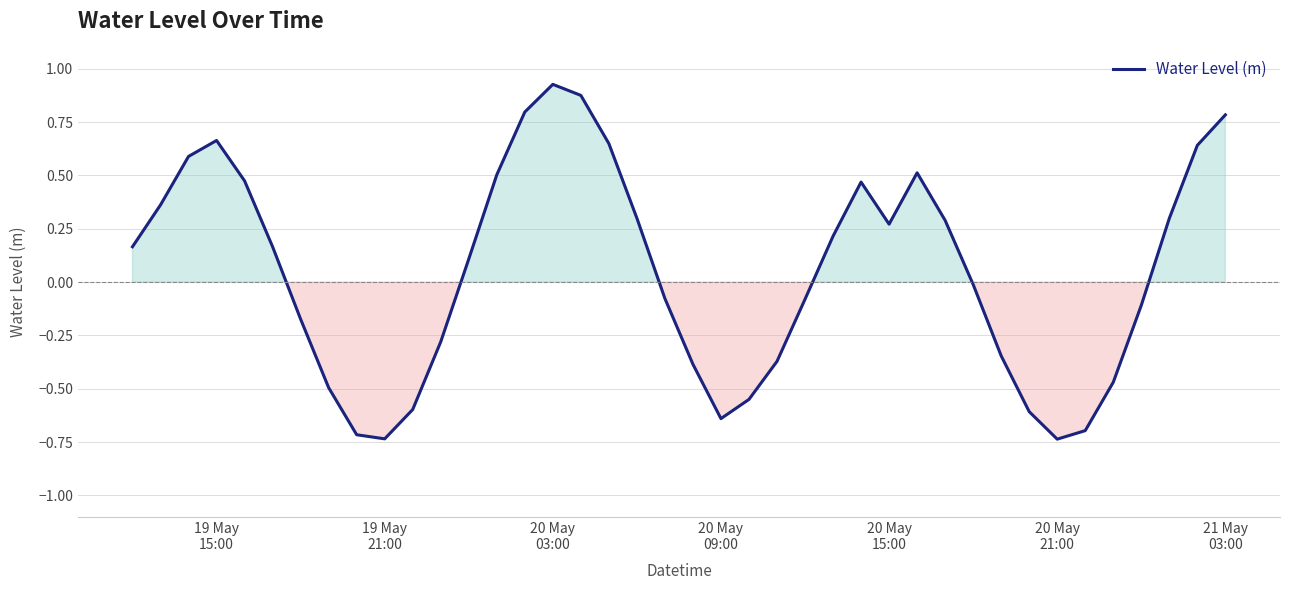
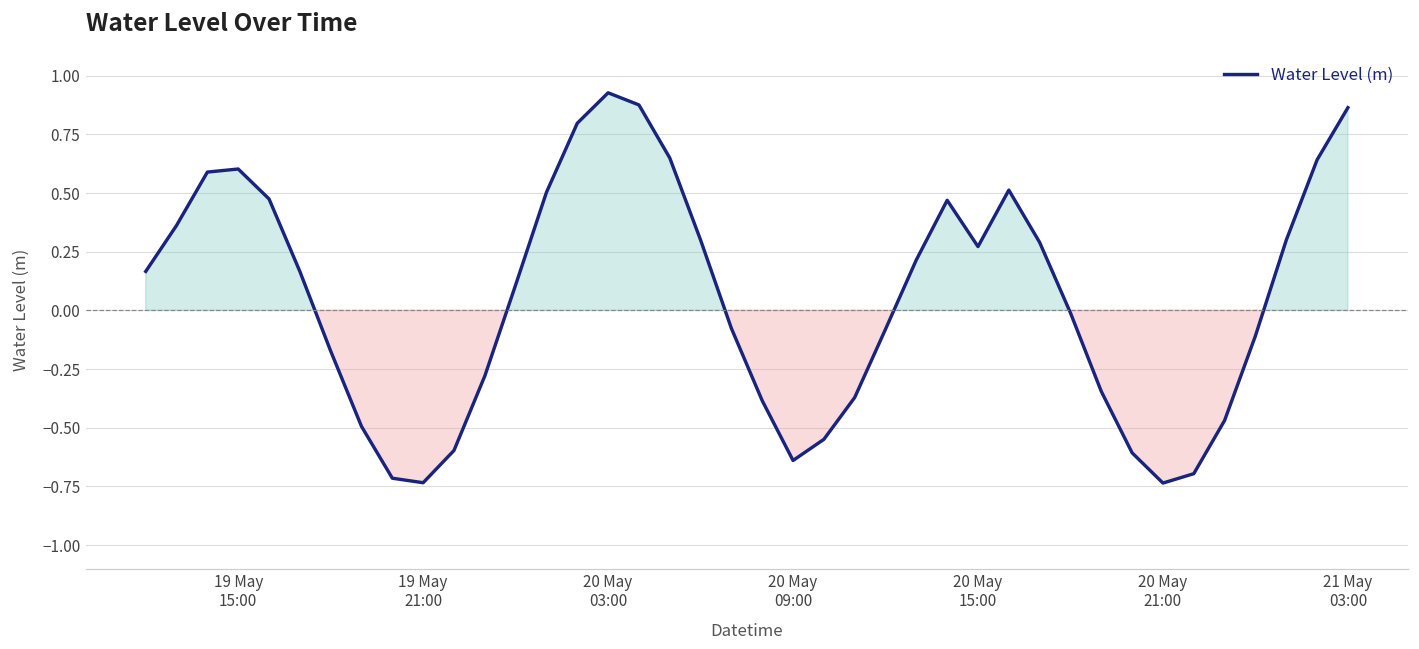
  {
-   "19 May 15:00": 0.66,
+   "19 May 15:00": 0.60,
    "19 May 21:00": -0.73,
    "20 May 03:00": 0.93,
    "20 May 09:00": -0.64,
    "20 May 15:00": 0.27,
    "20 May 21:00": -0.74,
-   "21 May 03:00": 0.78
+   "21 May 03:00": 0.86
  }
